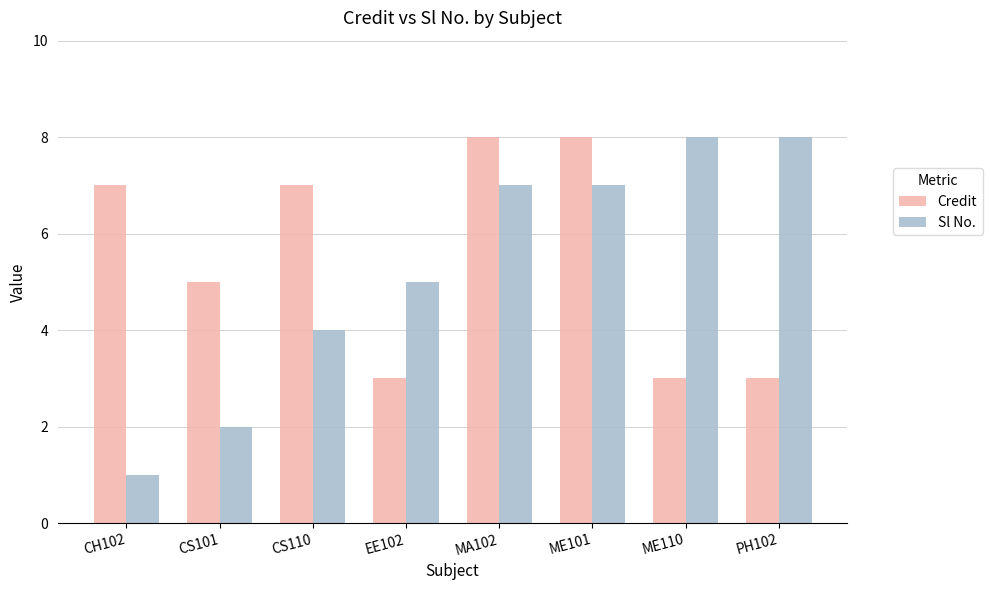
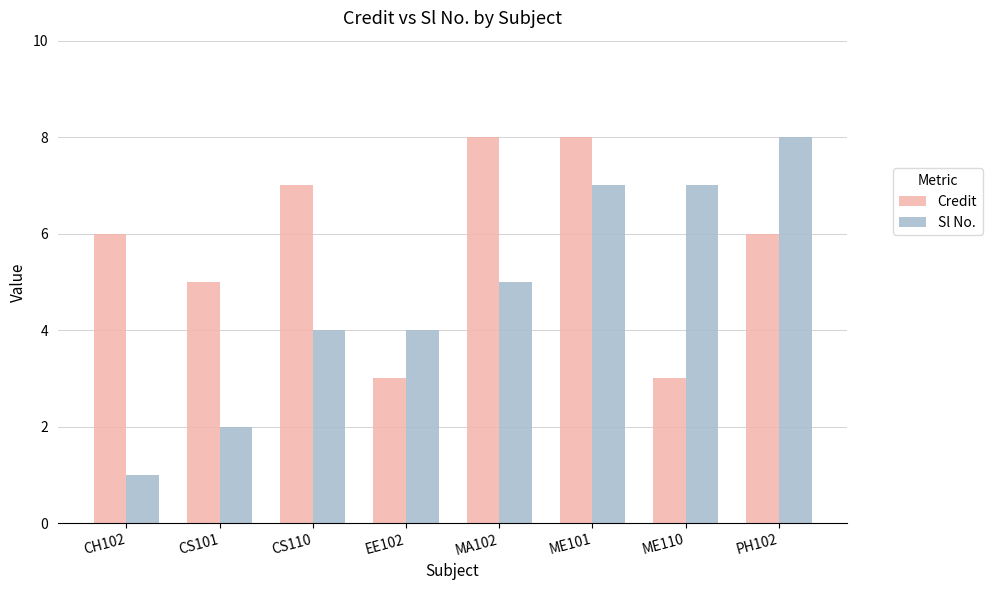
  {
    "Credit": {
-     "CH102": 7,
+     "CH102": 6,
      "CS101": 5,
      "CS110": 7,
      "EE102": 3,
      "MA102": 8,
      "ME101": 8,
      "ME110": 3,
-     "PH102": 3
+     "PH102": 6
    },
    "Sl No.": {
      "CH102": 1,
      "CS101": 2,
      "CS110": 4,
-     "EE102": 5,
-     "MA102": 7,
+     "EE102": 4,
+     "MA102": 5,
      "ME101": 7,
-     "ME110": 8,
+     "ME110": 7,
      "PH102": 8
    }
  }
